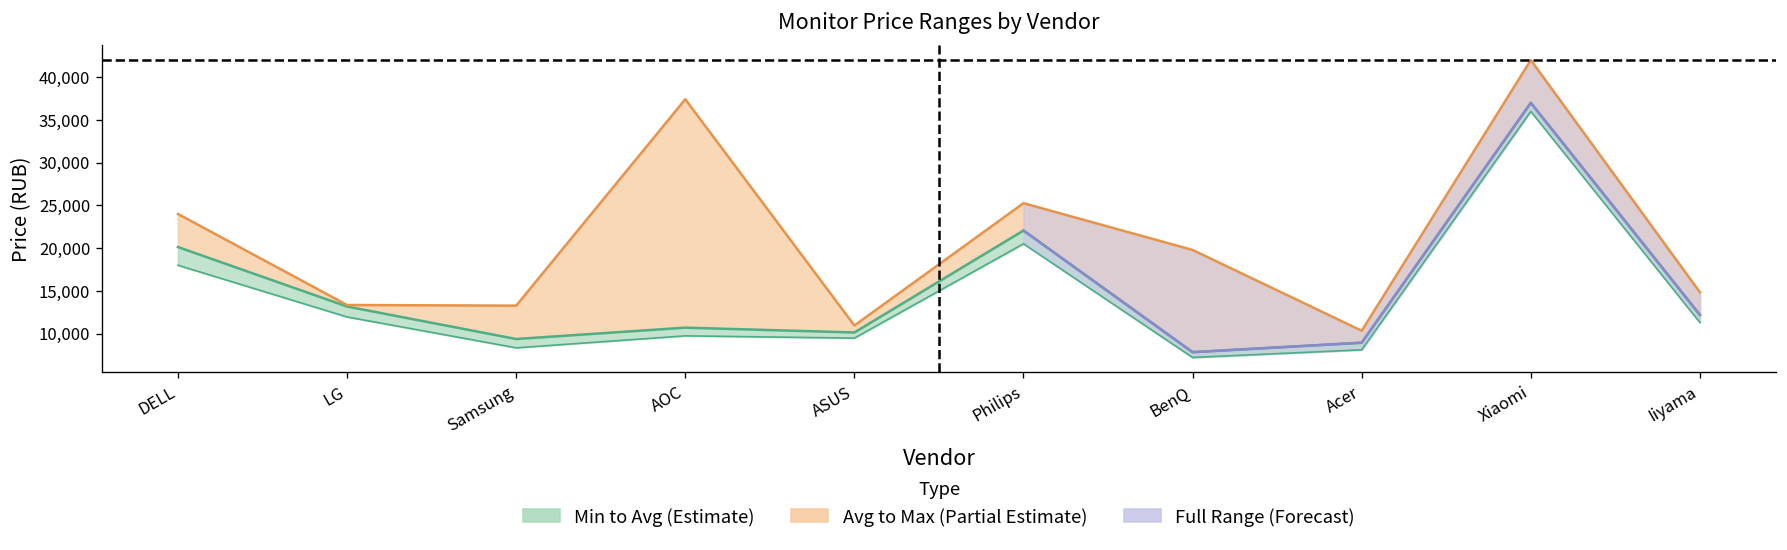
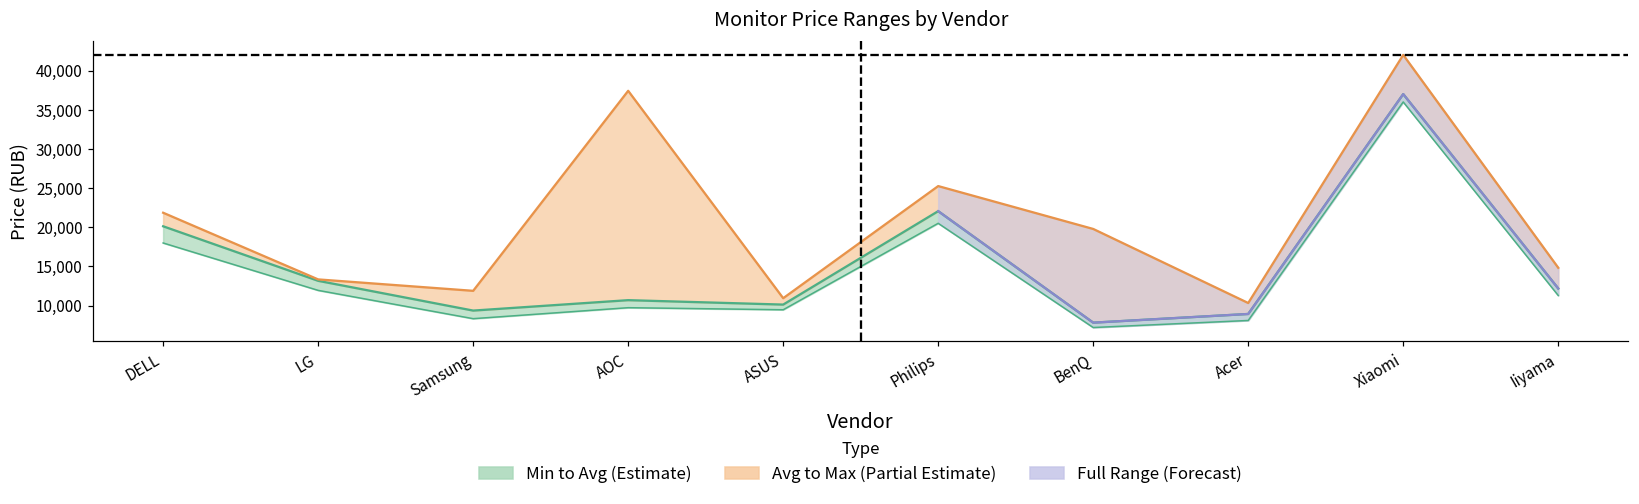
  {
    "Avg to Max (Partial Estimate)": {
-     "DELL": "24,000",
-     "Samsung": "13,000",
+     "DELL": "22,000",
+     "Samsung": "12,000",
      "AOC": "37,000",
      "ASUS": "11,000"
    }
  }
